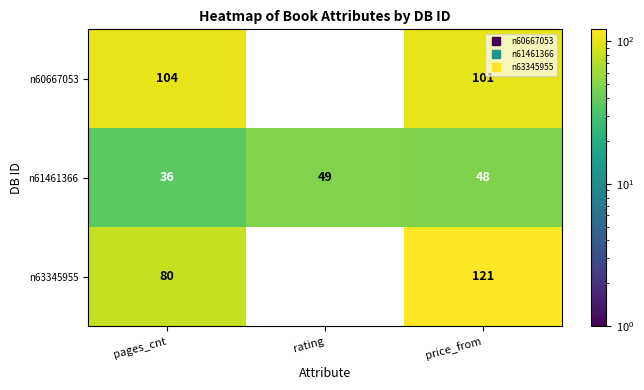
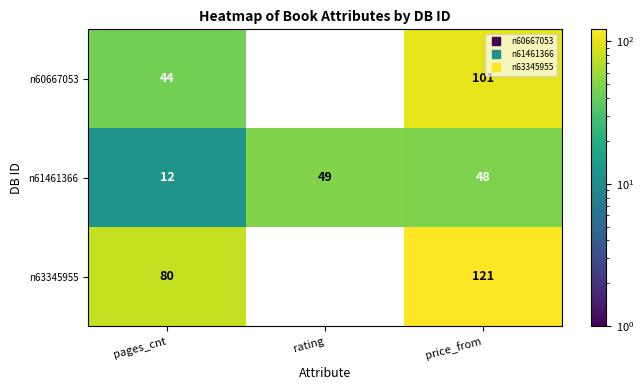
  {
    "n60667053": {
-     "pages_cnt": 104
+     "pages_cnt": 44
    },
    "n61461366": {
-     "pages_cnt": 36,
+     "pages_cnt": 12,
      "rating": 49,
      "price_from": 48
    },
    "n63345955": {
      "pages_cnt": 80,
      "price_from": 121
    }
  }
